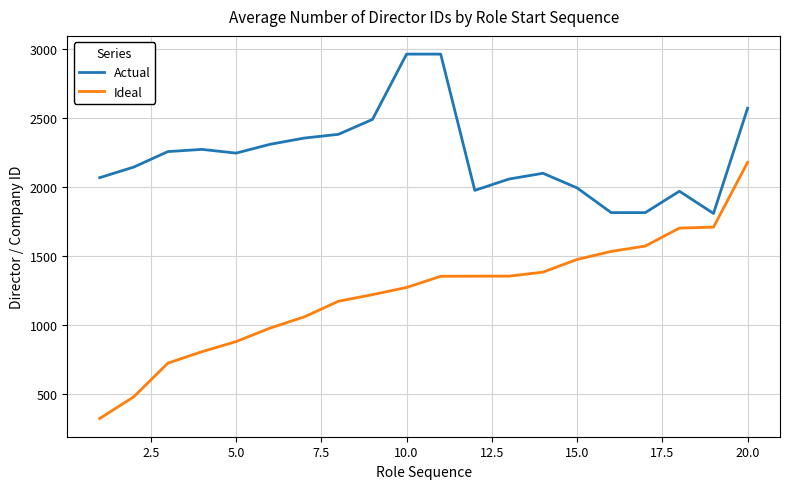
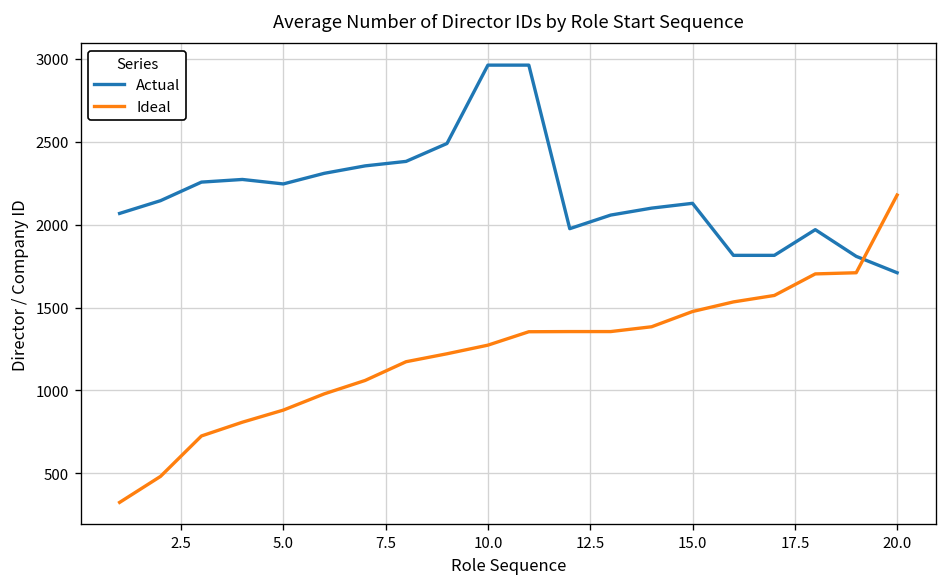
  {
    "Actual": {
      "5.0": 2250,
      "10.0": 2960,
-     "15.0": 1990,
-     "20.0": 2570
+     "15.0": 2130,
+     "20.0": 1710
    },
    "Ideal": {
      "5.0": 880,
      "10.0": 1270,
      "15.0": 1480,
      "20.0": 2180
    }
  }
